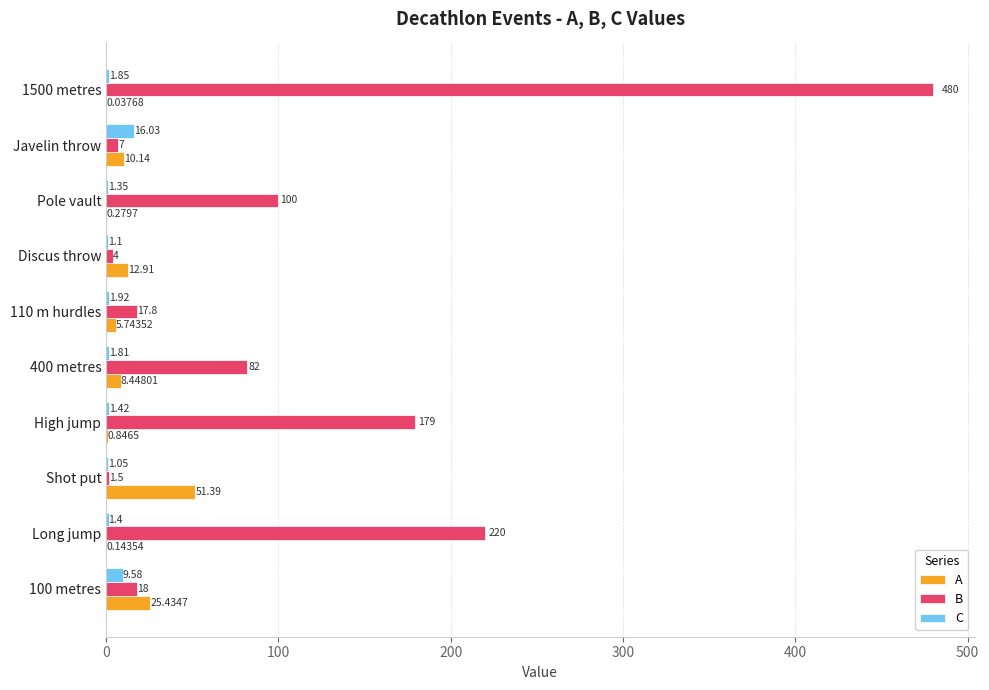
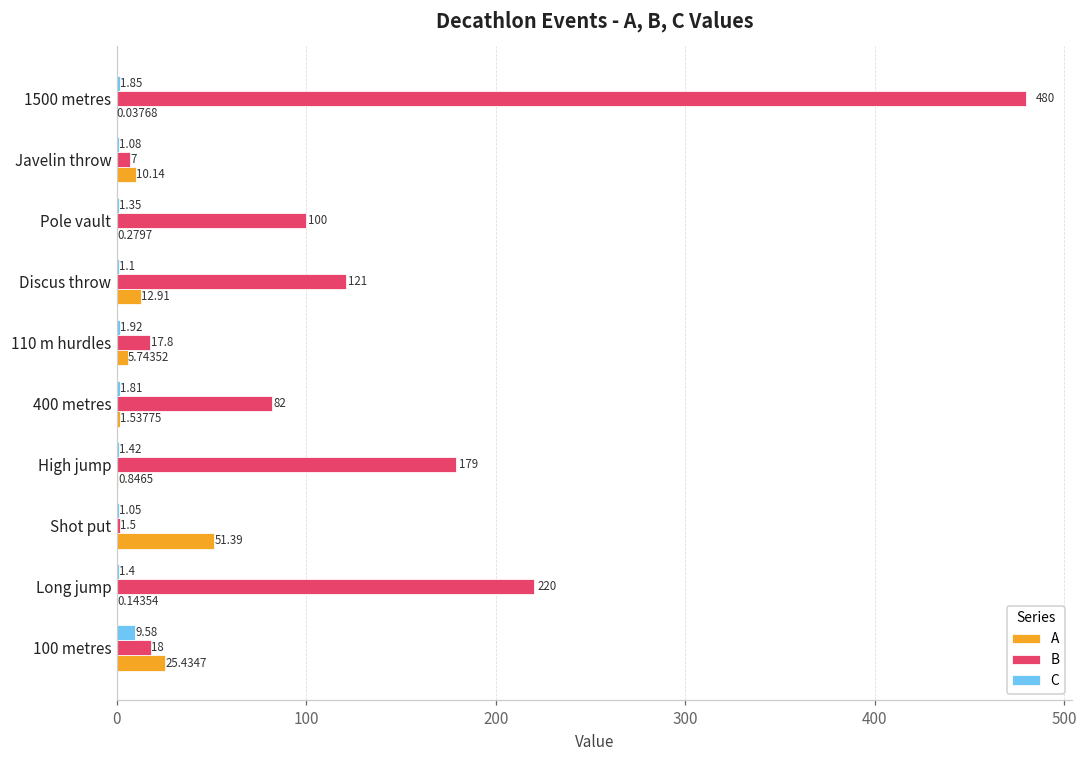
  {
    "A": {
      "1500 metres": 0.03768,
      "Javelin throw": 10.14,
      "Pole vault": 0.2797,
      "Discus throw": 12.91,
      "110 m hurdles": 5.74352,
-     "400 metres": 8.44801,
+     "400 metres": 1.53775,
      "High jump": 0.8465,
      "Shot put": 51.39,
      "Long jump": 0.14354,
      "100 metres": 25.4347
    },
    "B": {
      "1500 metres": 480,
      "Javelin throw": 7,
      "Pole vault": 100,
-     "Discus throw": 4,
+     "Discus throw": 121,
      "110 m hurdles": 17.8,
      "400 metres": 82,
      "High jump": 179,
      "Shot put": 1.5,
      "Long jump": 220,
      "100 metres": 18
    },
    "C": {
      "1500 metres": 1.85,
-     "Javelin throw": 16.03,
+     "Javelin throw": 1.08,
      "Pole vault": 1.35,
      "Discus throw": 1.1,
      "110 m hurdles": 1.92,
      "400 metres": 1.81,
      "High jump": 1.42,
      "Shot put": 1.05,
      "Long jump": 1.4,
      "100 metres": 9.58
    }
  }
